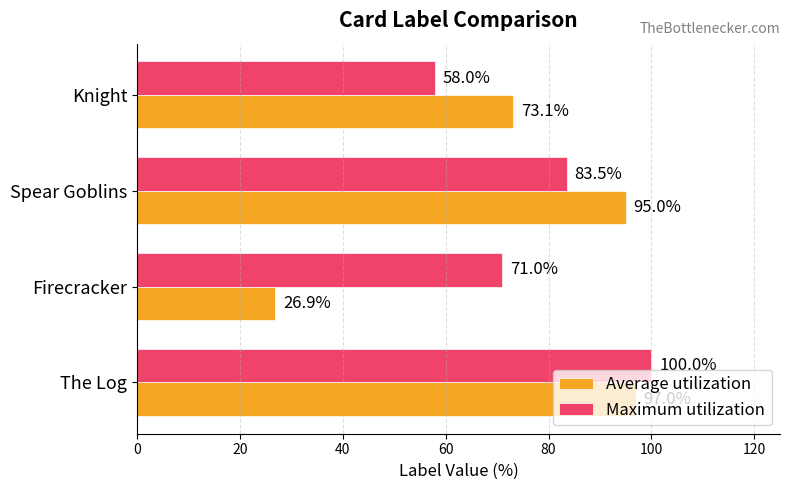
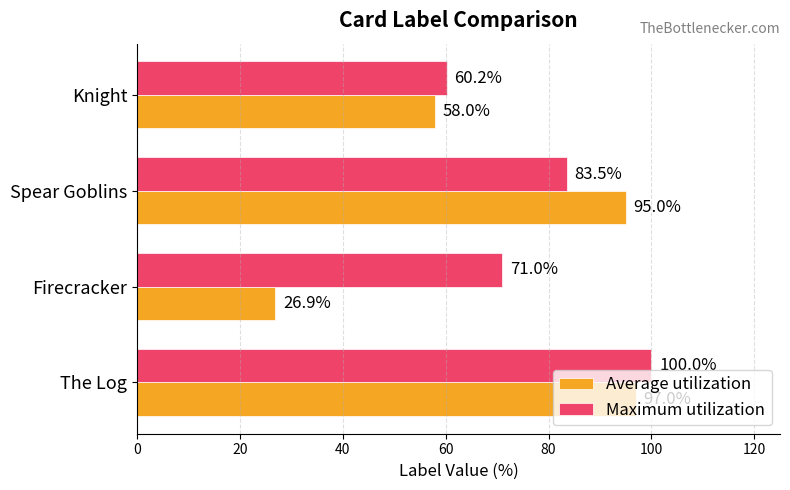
  {
    "Average utilization": {
-     "Knight": "73.1%",
+     "Knight": "58.0%",
      "Spear Goblins": "95.0%",
      "Firecracker": "26.9%"
    },
    "Maximum utilization": {
-     "Knight": "58.0%",
+     "Knight": "60.2%",
      "Spear Goblins": "83.5%",
      "Firecracker": "71.0%"
    }
  }
